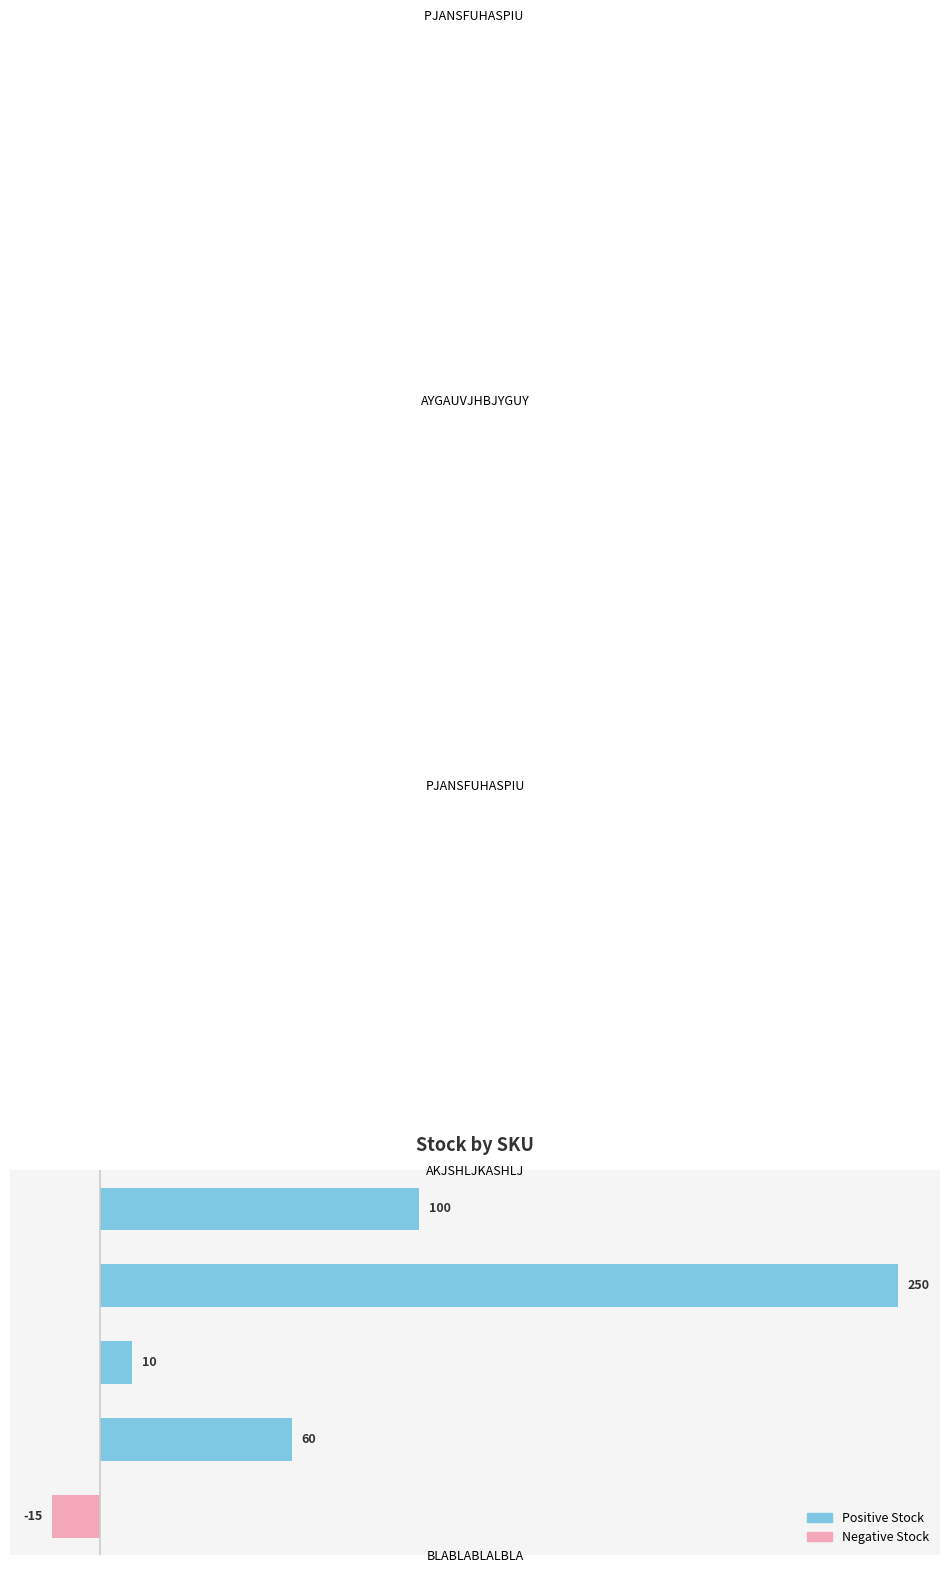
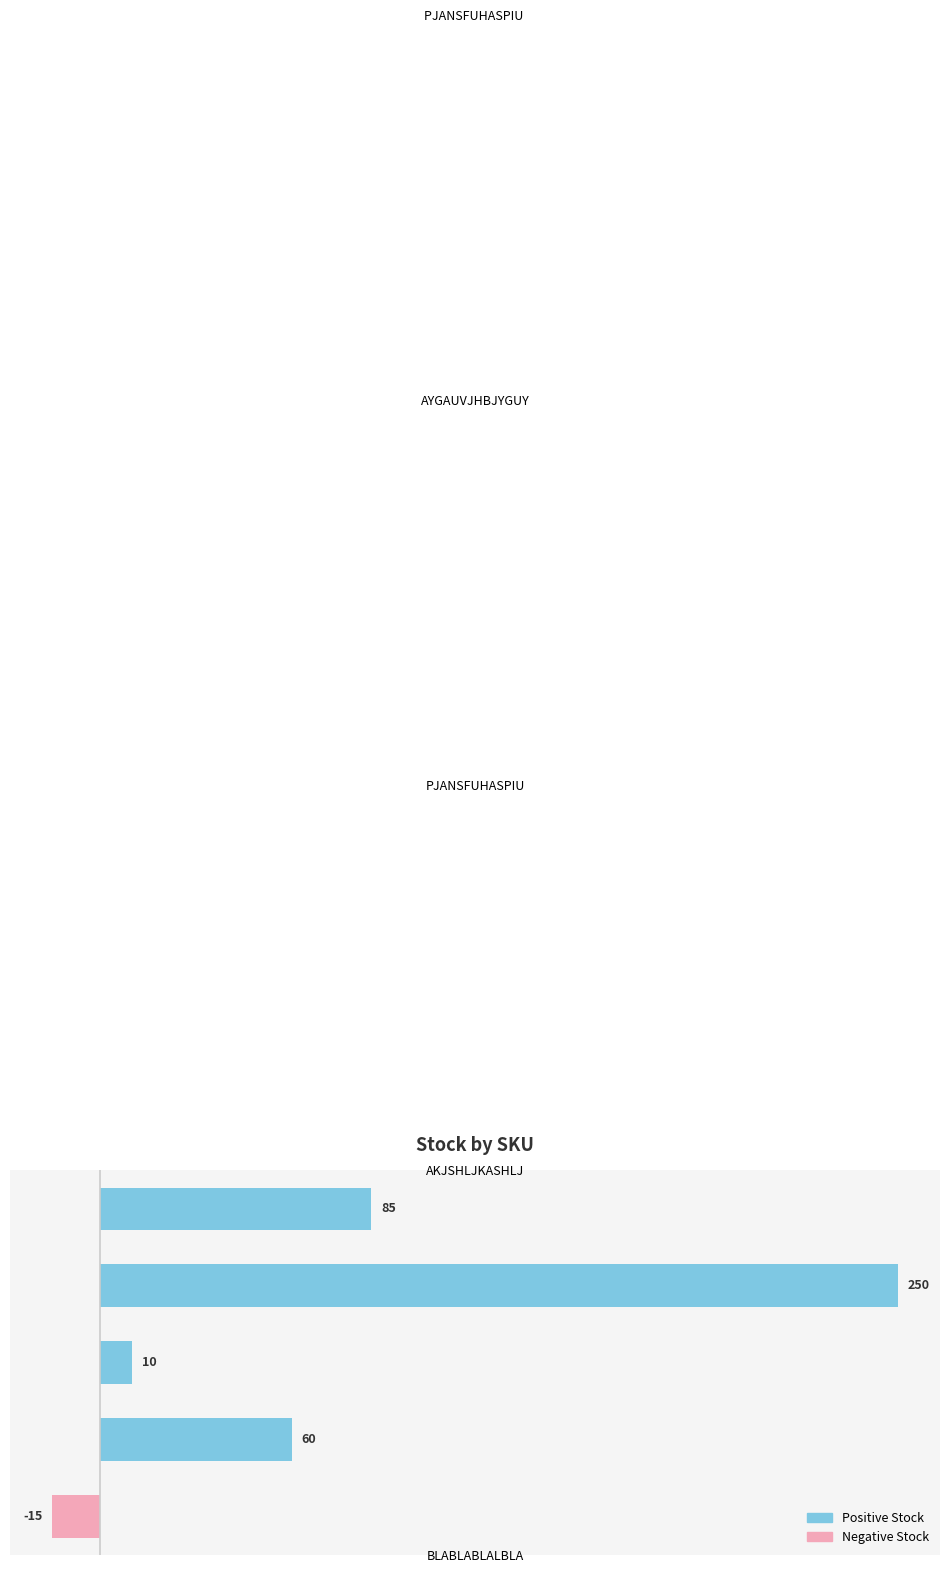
  {
-   "BLABLABLALBLA": 100,
+   "BLABLABLALBLA": 85,
    "AKJSHLJKASHLJ": 250,
    "AYGAUVJHBJYGUY": 60
  }
